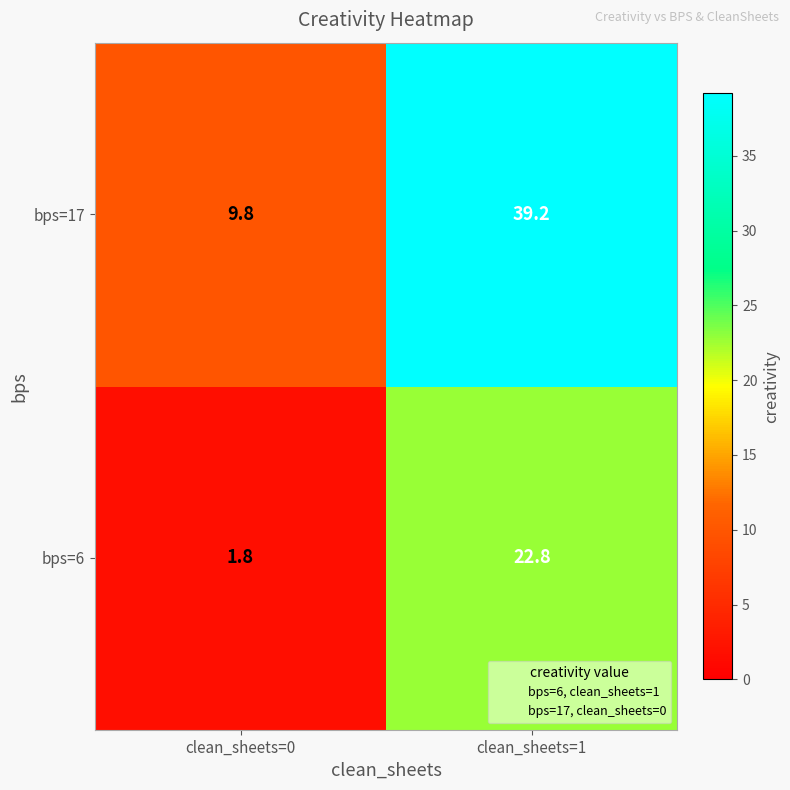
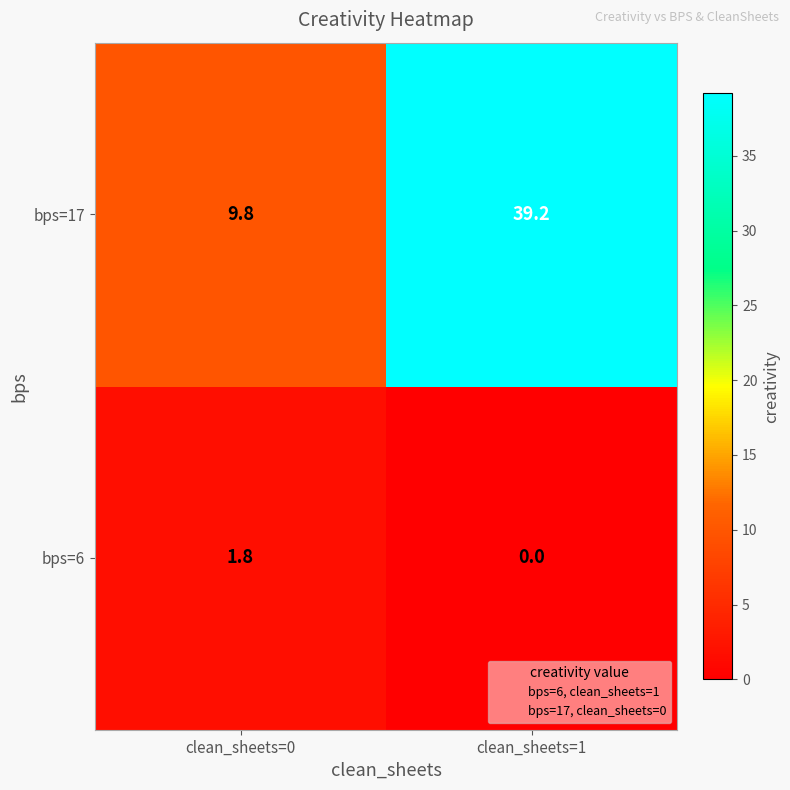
  {
    "bps=17": {
      "clean_sheets=0": 9.8,
      "clean_sheets=1": 39.2
    },
    "bps=6": {
      "clean_sheets=0": 1.8,
-     "clean_sheets=1": 22.8
+     "clean_sheets=1": 0.0
    }
  }
